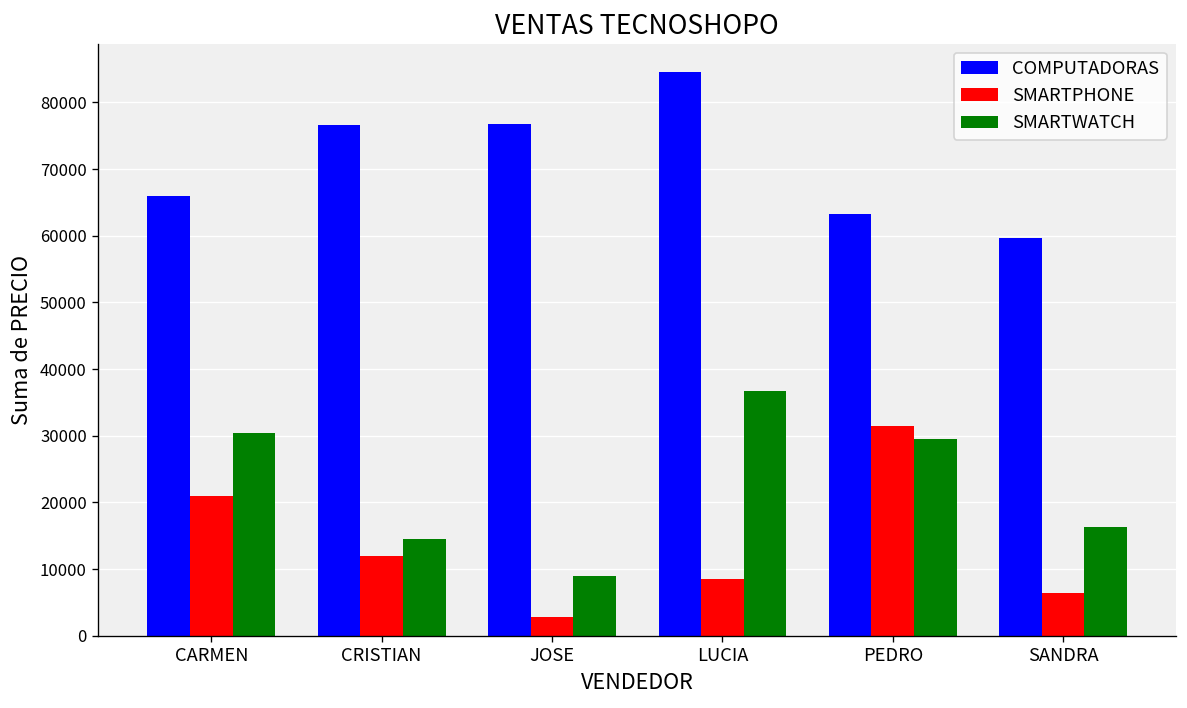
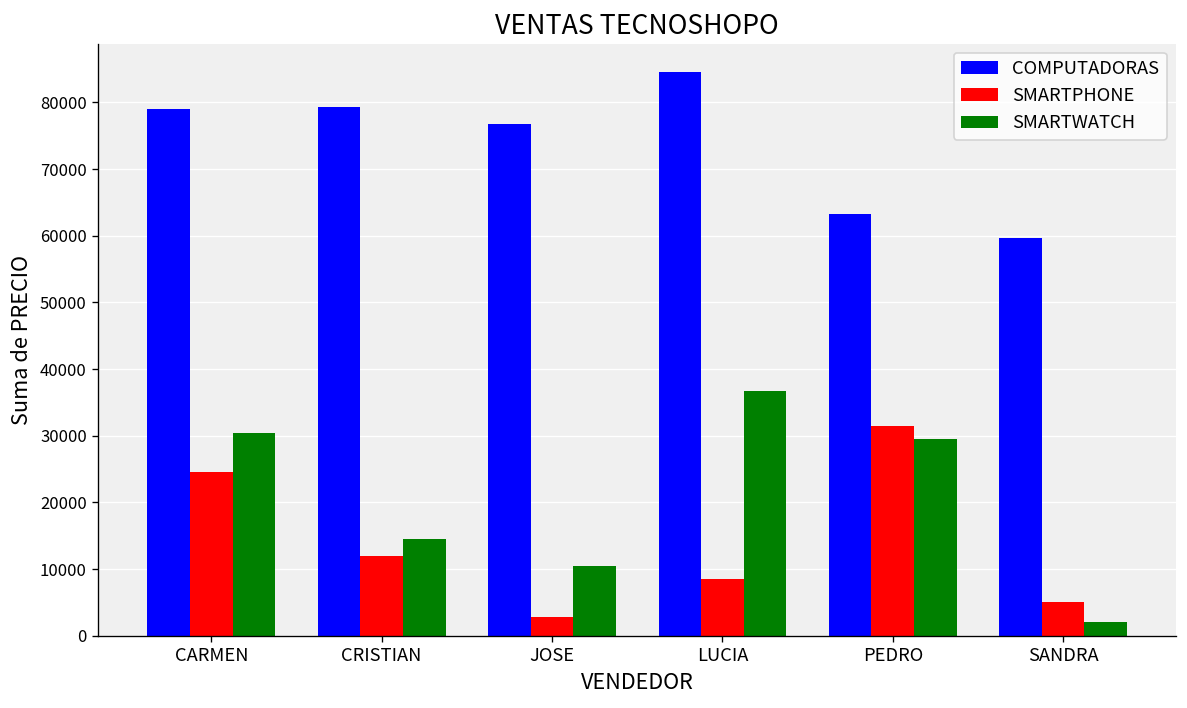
  {
    "COMPUTADORAS": {
-     "CARMEN": 66000,
-     "CRISTIAN": 77000,
+     "CARMEN": 79000,
+     "CRISTIAN": 79000,
      "JOSE": 77000,
      "LUCIA": 85000,
      "PEDRO": 63000,
      "SANDRA": 60000
    },
    "SMARTPHONE": {
-     "CARMEN": 21000,
+     "CARMEN": 25000,
      "CRISTIAN": 12000,
      "JOSE": 3000,
      "LUCIA": 9000,
      "PEDRO": 32000,
-     "SANDRA": 6000
+     "SANDRA": 5000
    },
    "SMARTWATCH": {
      "CARMEN": 30000,
      "CRISTIAN": 14000,
-     "JOSE": 9000,
+     "JOSE": 10000,
      "LUCIA": 37000,
      "PEDRO": 30000,
-     "SANDRA": 16000
+     "SANDRA": 2000
    }
  }
